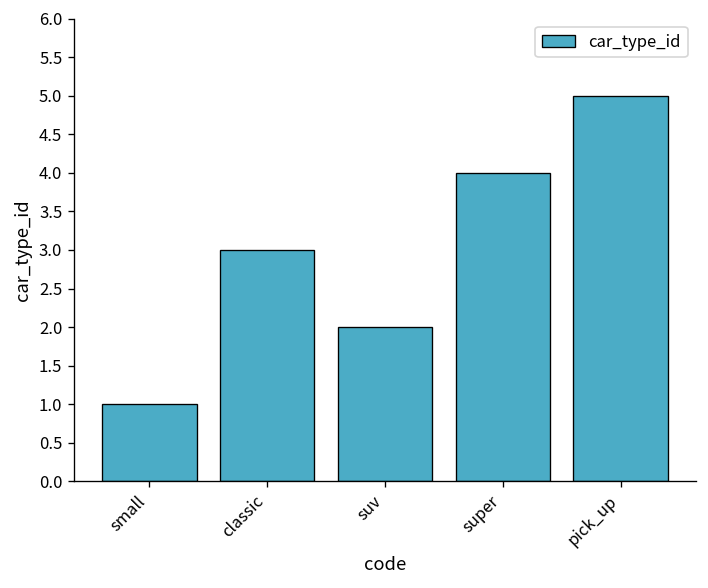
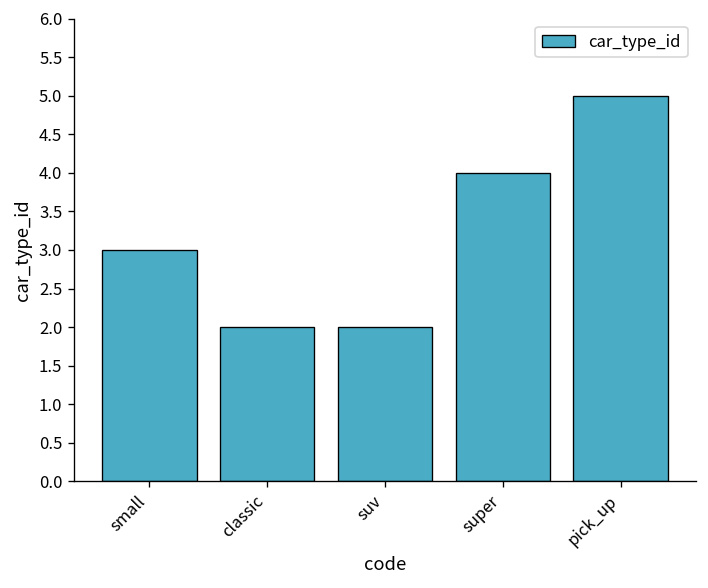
  {
-   "small": 1,
-   "classic": 3,
+   "small": 3,
+   "classic": 2,
    "suv": 2,
    "super": 4,
    "pick_up": 5
  }
